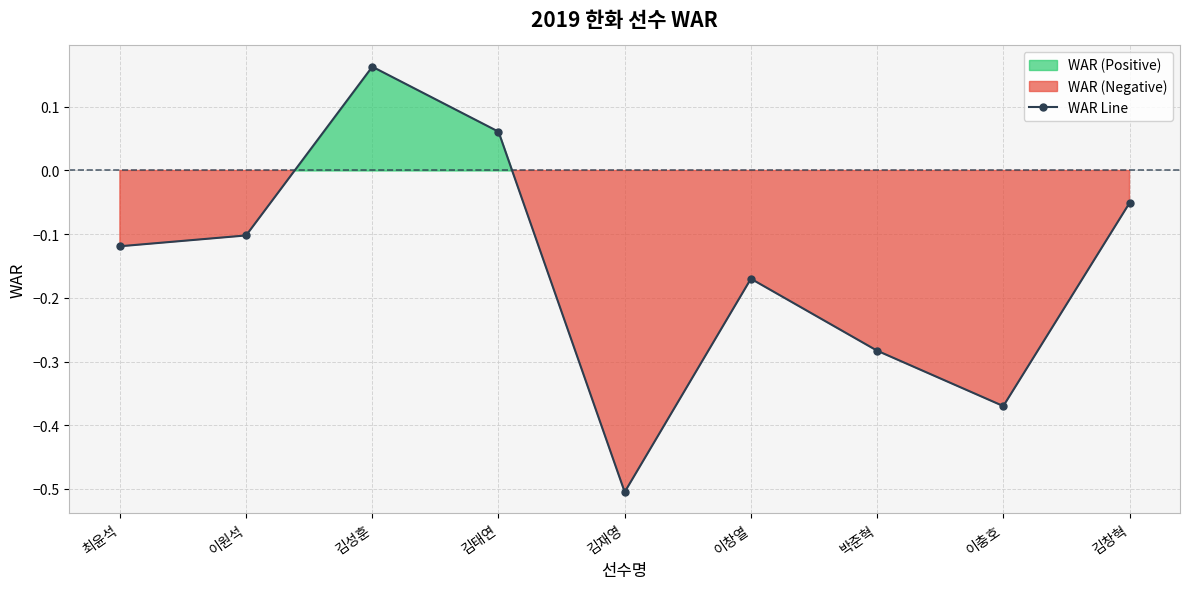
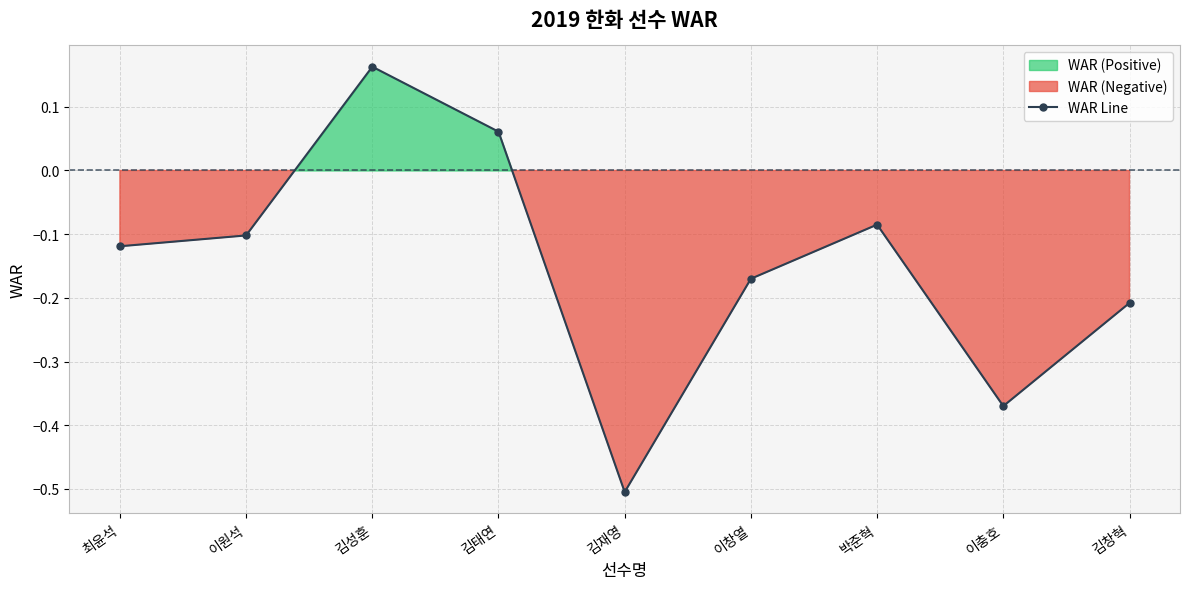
  {
    "WAR Line": {
      "최윤석": -0.12,
      "이원석": -0.10,
      "김재영": -0.51,
      "이창열": -0.17,
-     "박준혁": -0.28,
+     "박준혁": -0.09,
      "이충호": -0.37,
-     "김창혁": -0.05
+     "김창혁": -0.21
    }
  }
